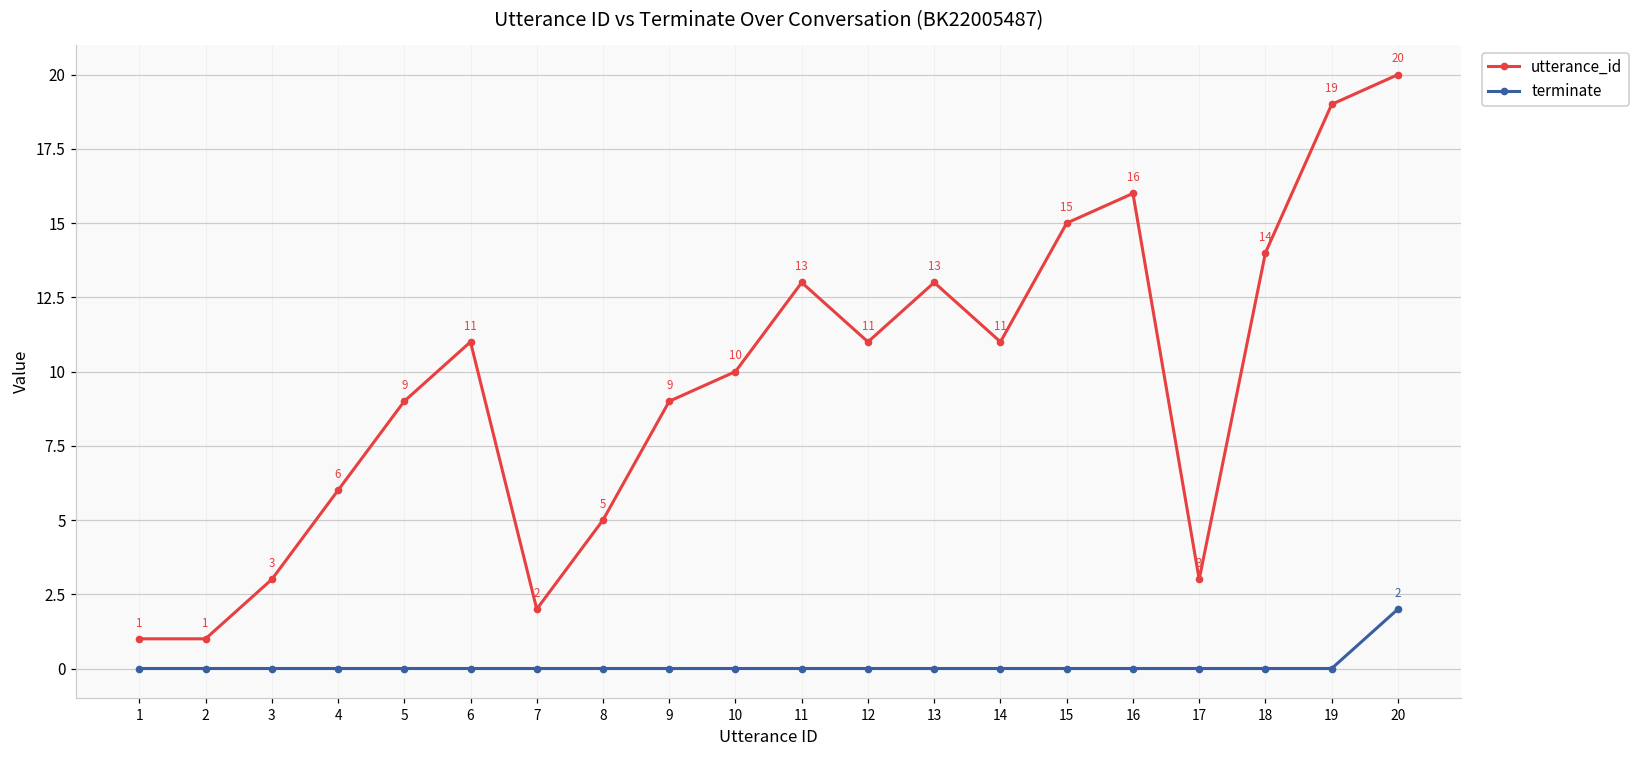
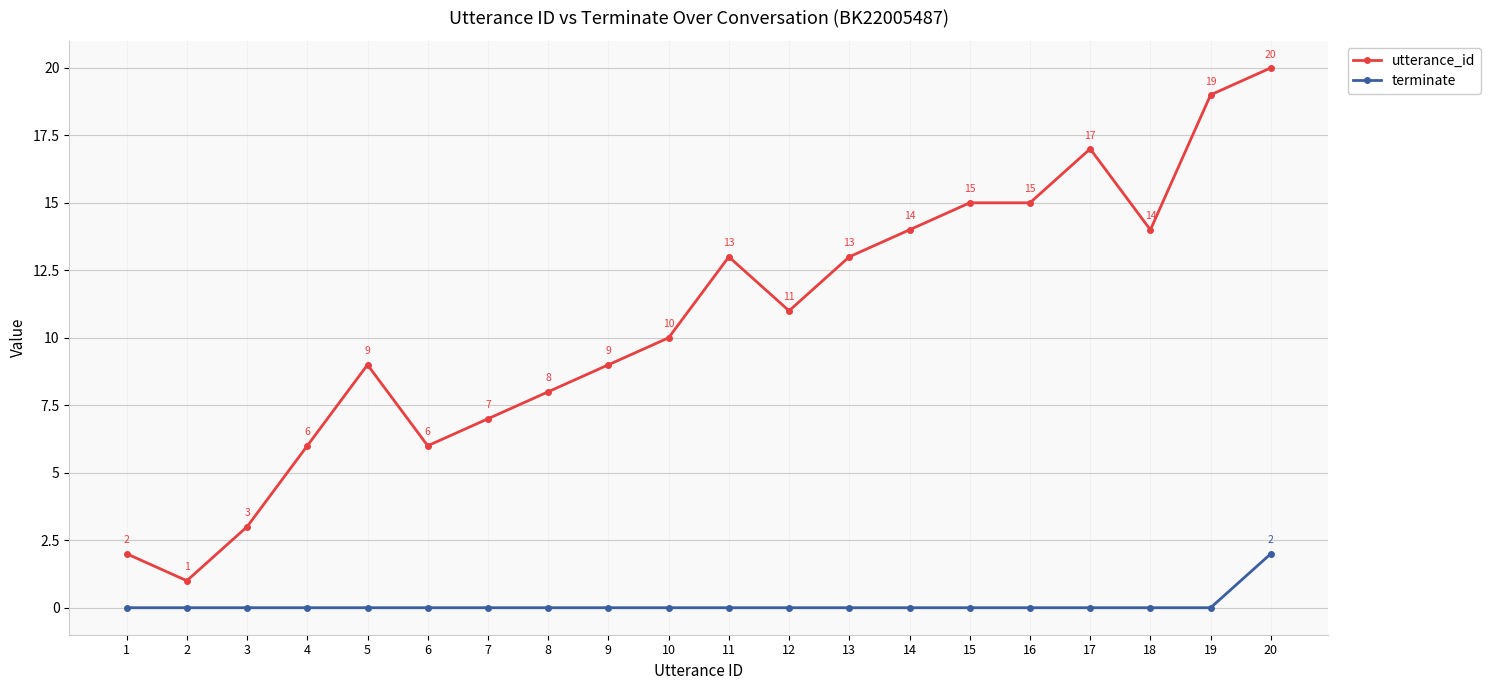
  {
    "utterance_id": {
-     "1": 1,
+     "1": 2,
      "2": 1,
      "3": 3,
      "4": 6,
      "5": 9,
-     "6": 11,
-     "7": 2,
-     "8": 5,
+     "6": 6,
+     "7": 7,
+     "8": 8,
      "9": 9,
      "10": 10,
      "11": 13,
      "12": 11,
      "13": 13,
-     "14": 11,
+     "14": 14,
      "15": 15,
-     "16": 16,
-     "17": 3,
+     "16": 15,
+     "17": 17,
      "18": 14,
      "19": 19,
      "20": 20
    },
    "terminate": {
      "20": 2
    }
  }
